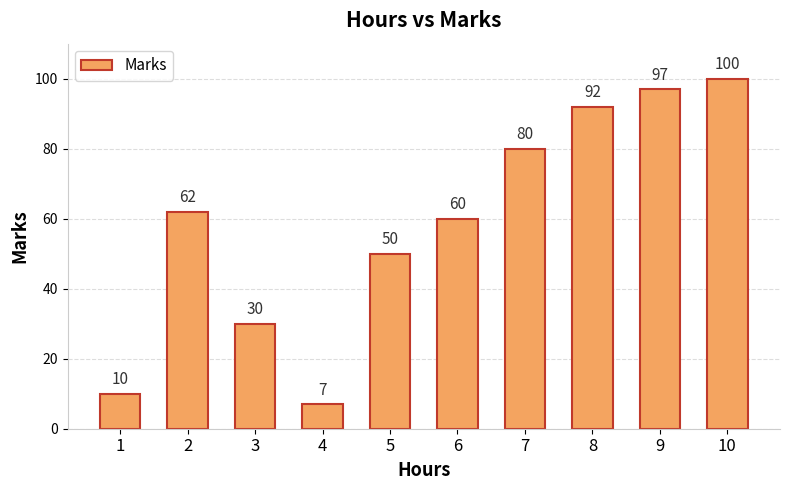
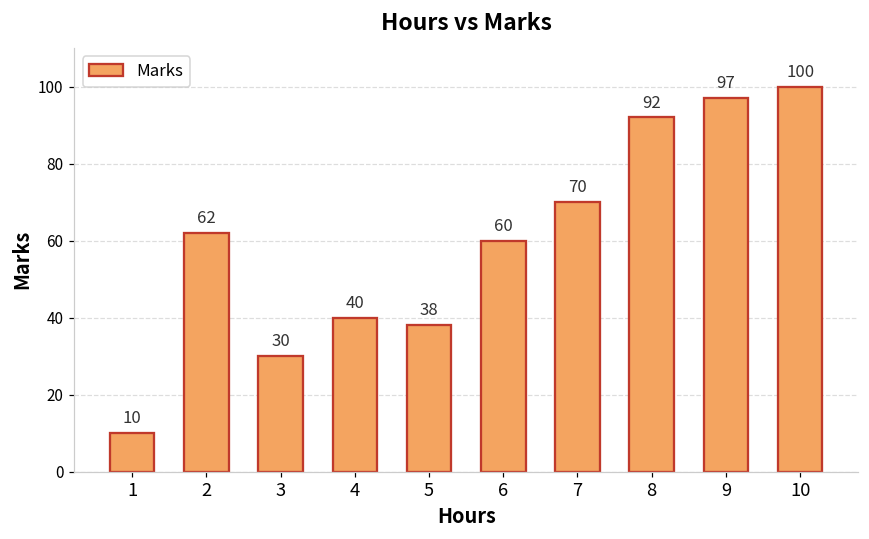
  {
    "1": 10,
    "2": 62,
    "3": 30,
-   "4": 7,
-   "5": 50,
+   "4": 40,
+   "5": 38,
    "6": 60,
-   "7": 80,
+   "7": 70,
    "8": 92,
    "9": 97,
    "10": 100
  }
